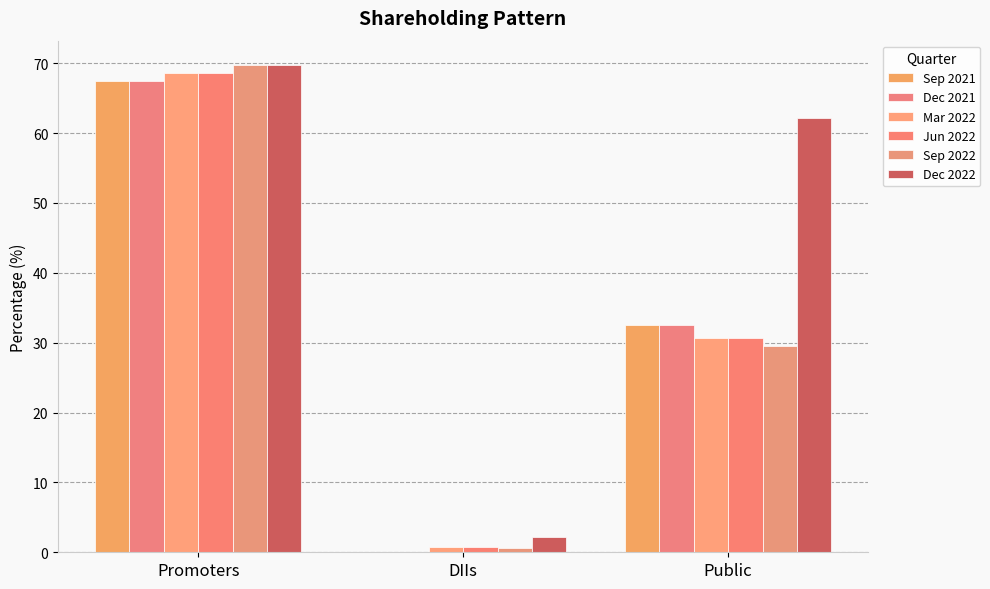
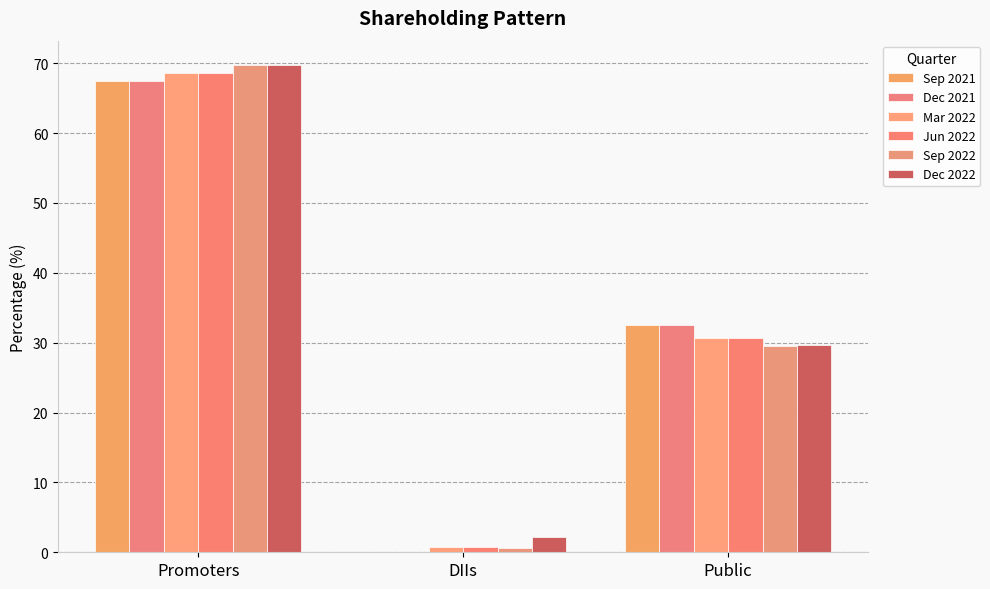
  {
    "Dec 2022": {
      "Promoters": 70,
      "DIIs": 2,
-     "Public": 62
+     "Public": 30
    }
  }
